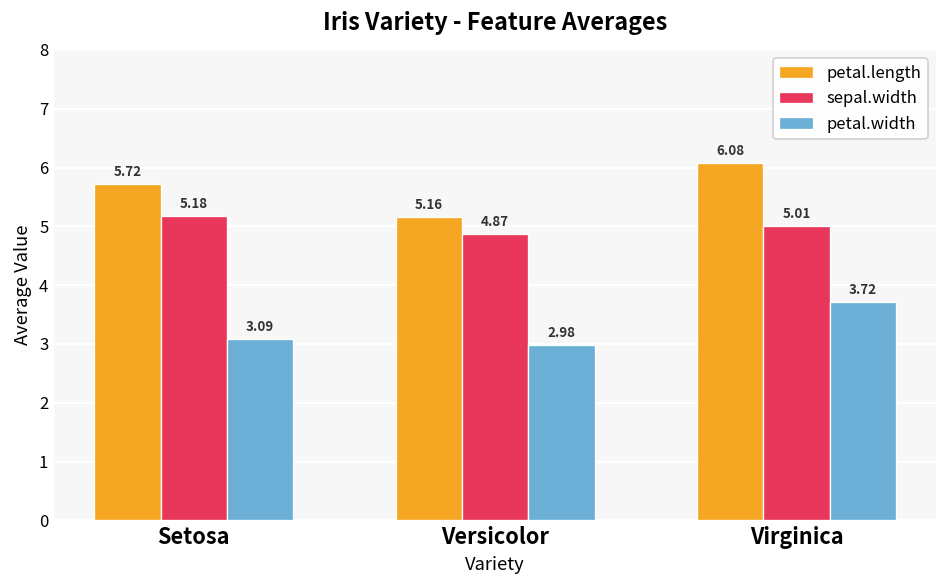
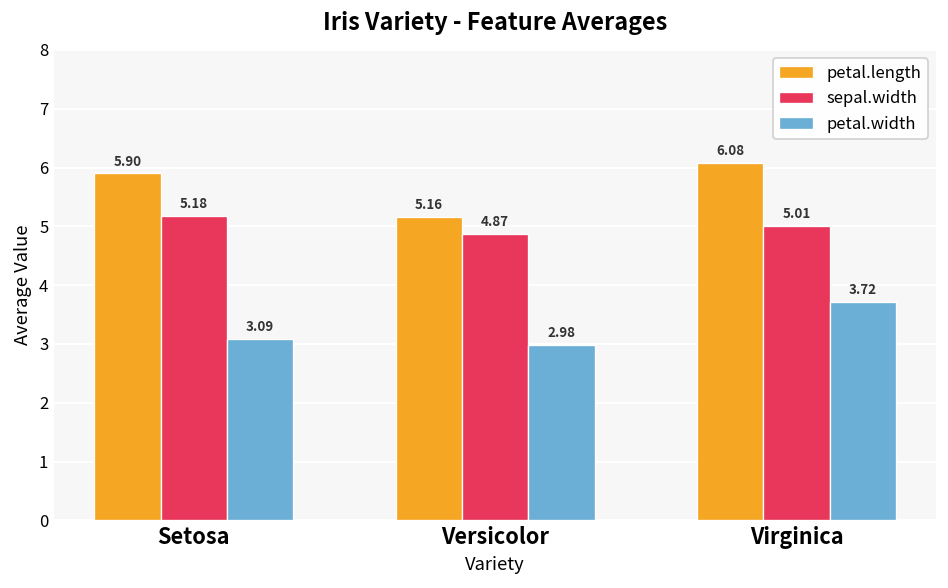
  {
    "petal.length": {
-     "Setosa": 5.72,
+     "Setosa": 5.90,
      "Versicolor": 5.16,
      "Virginica": 6.08
    },
    "sepal.width": {
      "Setosa": 5.18,
      "Versicolor": 4.87,
      "Virginica": 5.01
    },
    "petal.width": {
      "Setosa": 3.09,
      "Versicolor": 2.98,
      "Virginica": 3.72
    }
  }
